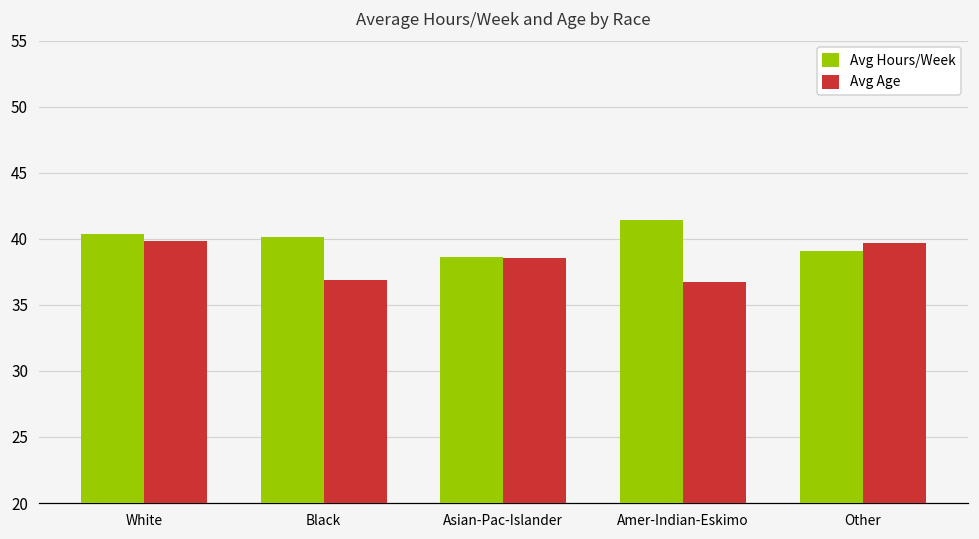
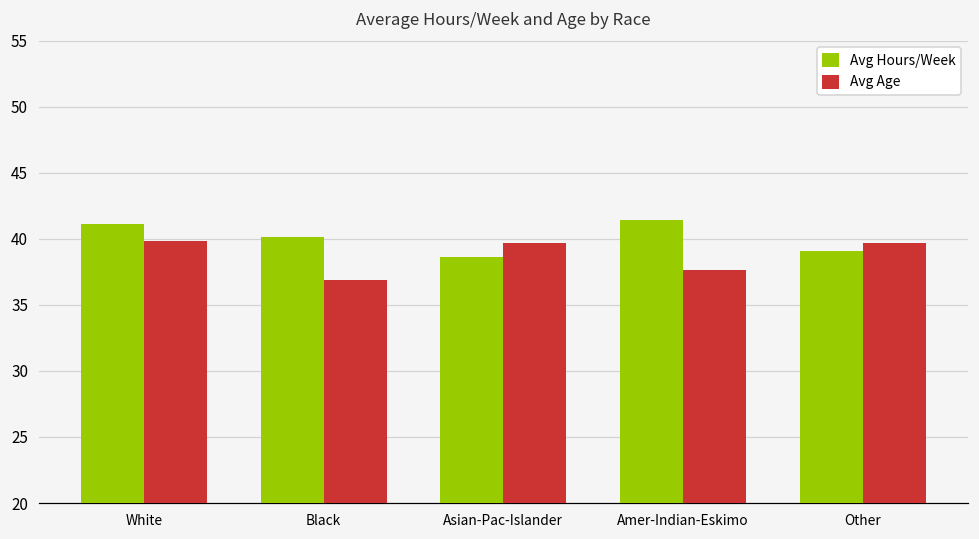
  {
    "Avg Hours/Week": {
-     "White": 40.4,
+     "White": 41.1,
      "Black": 40.1,
      "Asian-Pac-Islander": 38.6,
      "Amer-Indian-Eskimo": 41.4,
      "Other": 39.1
    },
    "Avg Age": {
      "White": 39.8,
      "Black": 36.9,
-     "Asian-Pac-Islander": 38.5,
-     "Amer-Indian-Eskimo": 36.7,
+     "Asian-Pac-Islander": 39.7,
+     "Amer-Indian-Eskimo": 37.7,
      "Other": 39.7
    }
  }
